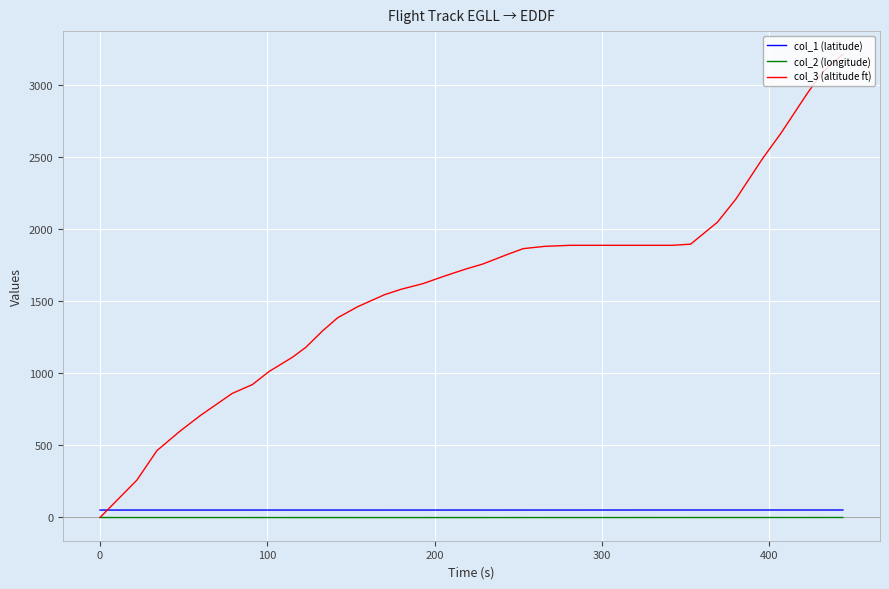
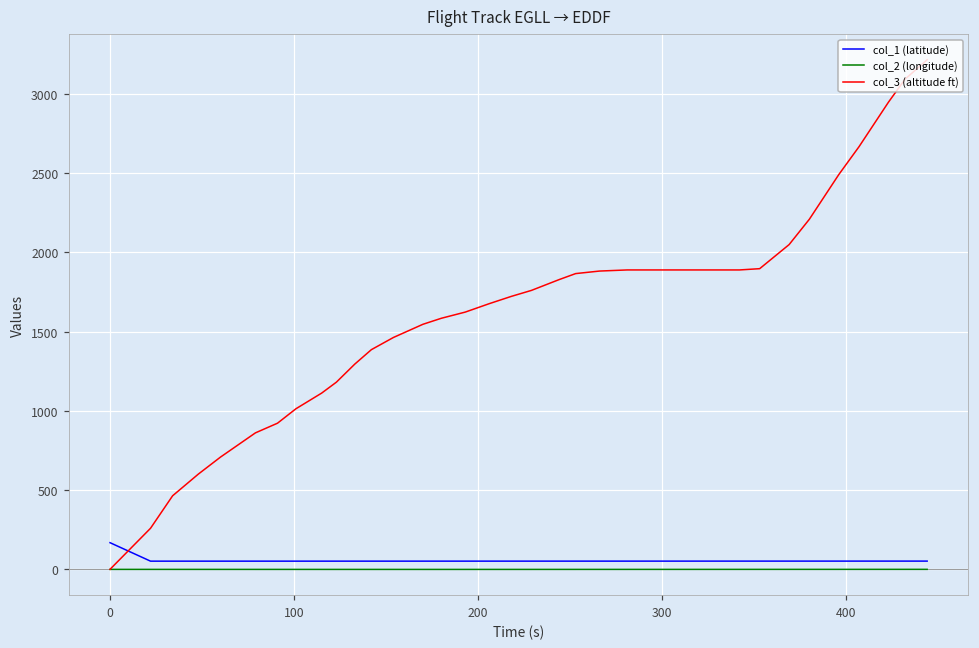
  {
    "col_1 (latitude)": {
-     "0": 50
+     "0": 170
    }
  }
